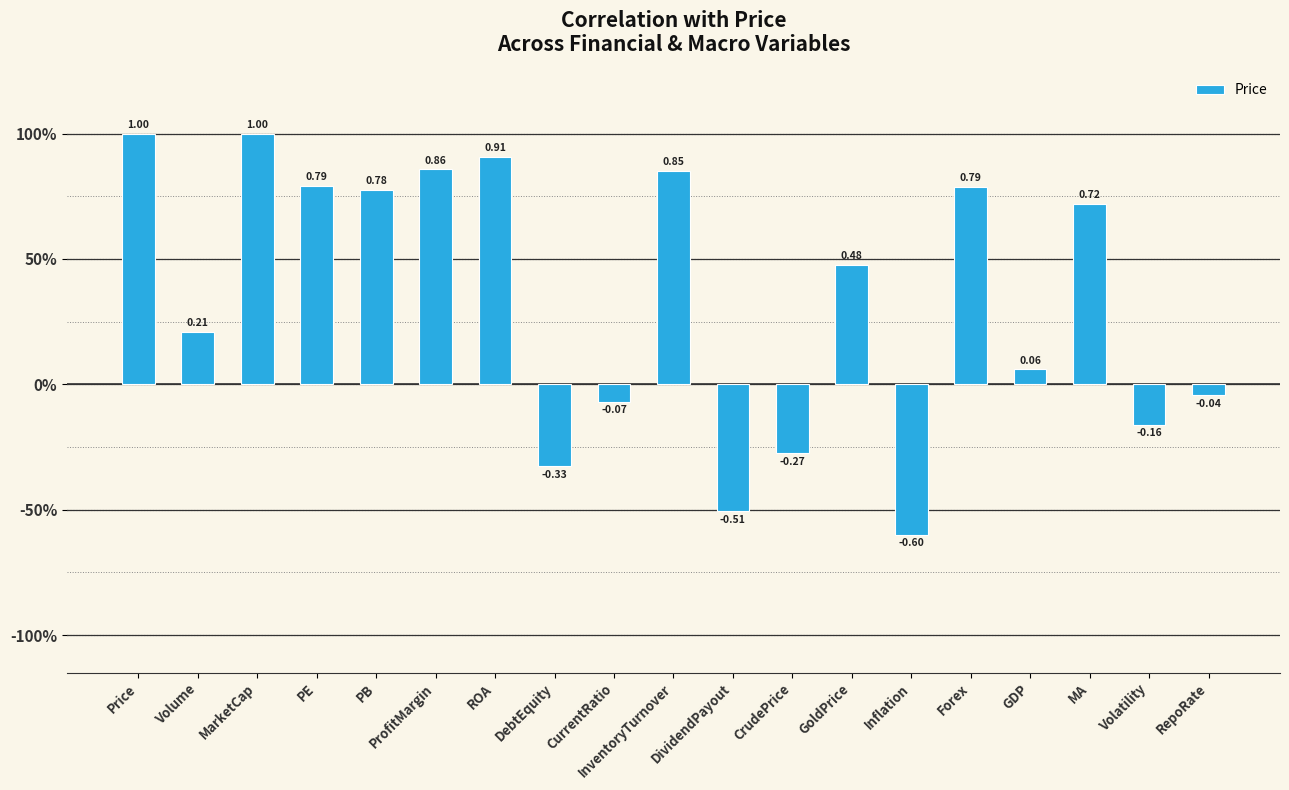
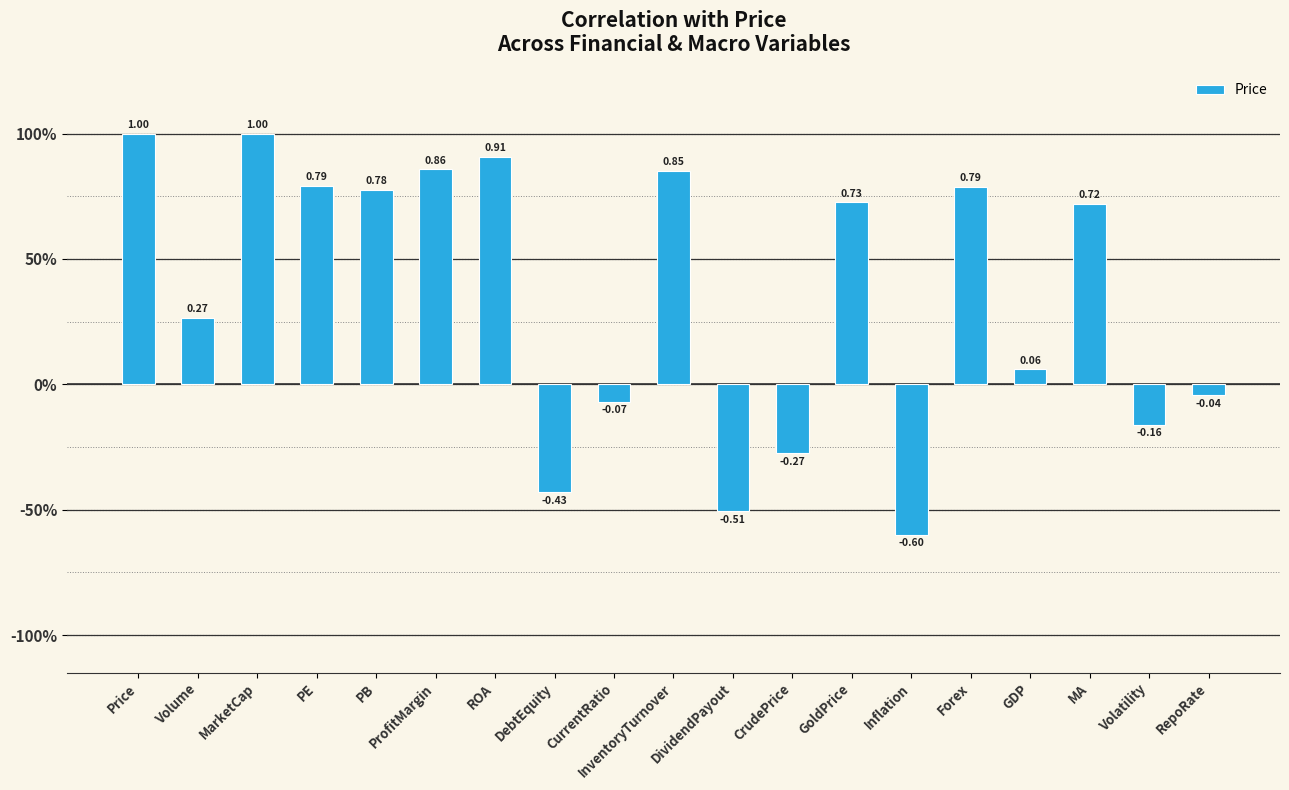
  {
    "Price": 1.00,
-   "Volume": 0.21,
+   "Volume": 0.27,
    "MarketCap": 1.00,
    "PE": 0.79,
    "PB": 0.78,
    "ProfitMargin": 0.86,
    "ROA": 0.91,
-   "DebtEquity": -0.33,
+   "DebtEquity": -0.43,
    "CurrentRatio": -0.07,
    "InventoryTurnover": 0.85,
    "DividendPayout": -0.51,
    "CrudePrice": -0.27,
-   "GoldPrice": 0.48,
+   "GoldPrice": 0.73,
    "Inflation": -0.60,
    "Forex": 0.79,
    "GDP": 0.06,
    "MA": 0.72,
    "Volatility": -0.16,
    "RepoRate": -0.04
  }
